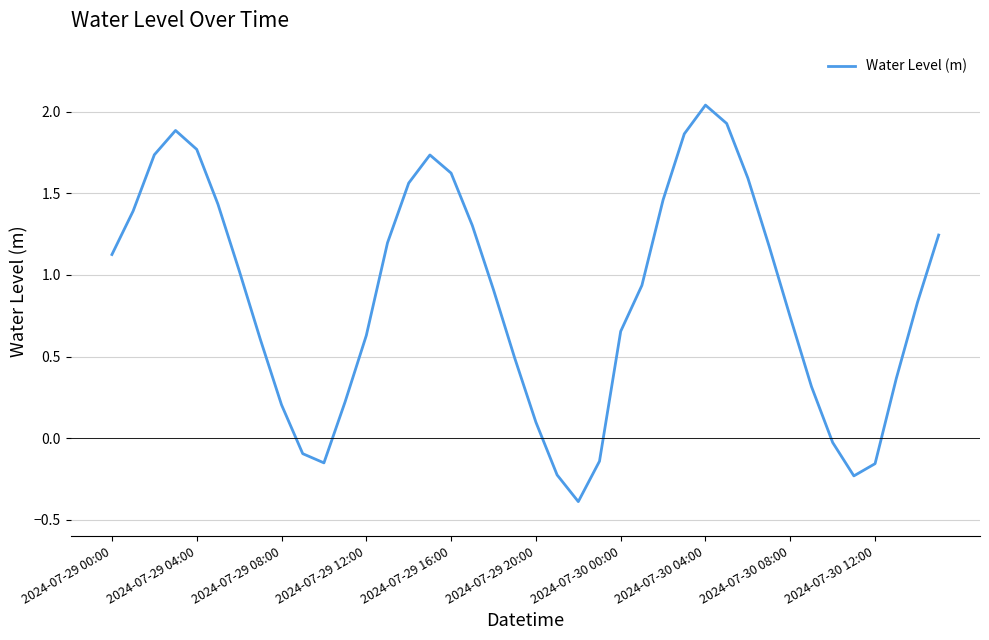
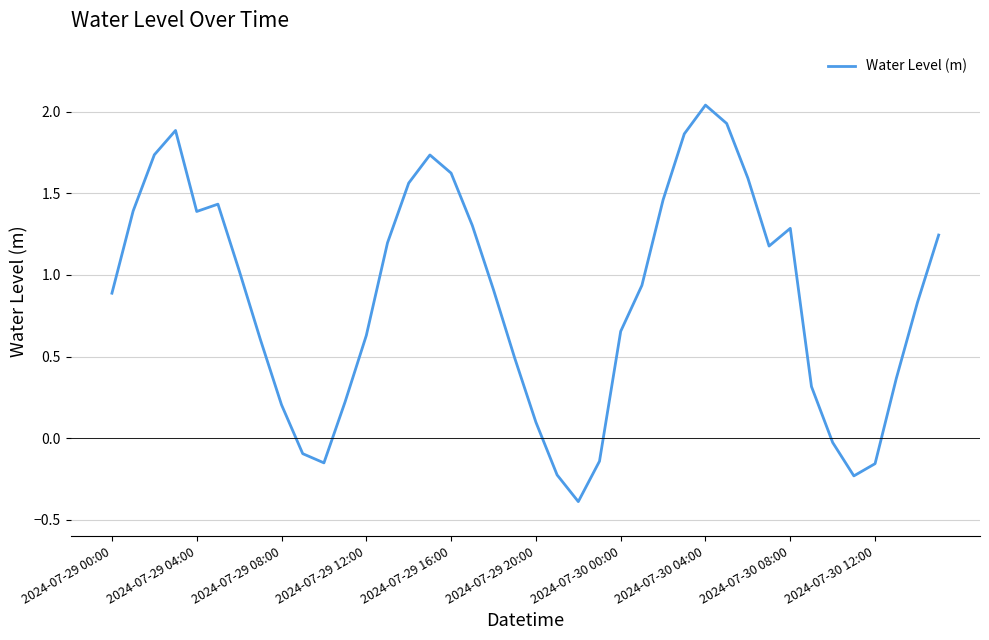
  {
-   "2024-07-29 00:00": 1.13,
-   "2024-07-29 04:00": 1.77,
+   "2024-07-29 00:00": 0.89,
+   "2024-07-29 04:00": 1.39,
    "2024-07-29 08:00": 0.20,
    "2024-07-29 12:00": 0.63,
    "2024-07-29 16:00": 1.62,
    "2024-07-29 20:00": 0.10,
    "2024-07-30 00:00": 0.65,
    "2024-07-30 04:00": 2.04,
-   "2024-07-30 08:00": 0.74,
+   "2024-07-30 08:00": 1.29,
    "2024-07-30 12:00": -0.16
  }
